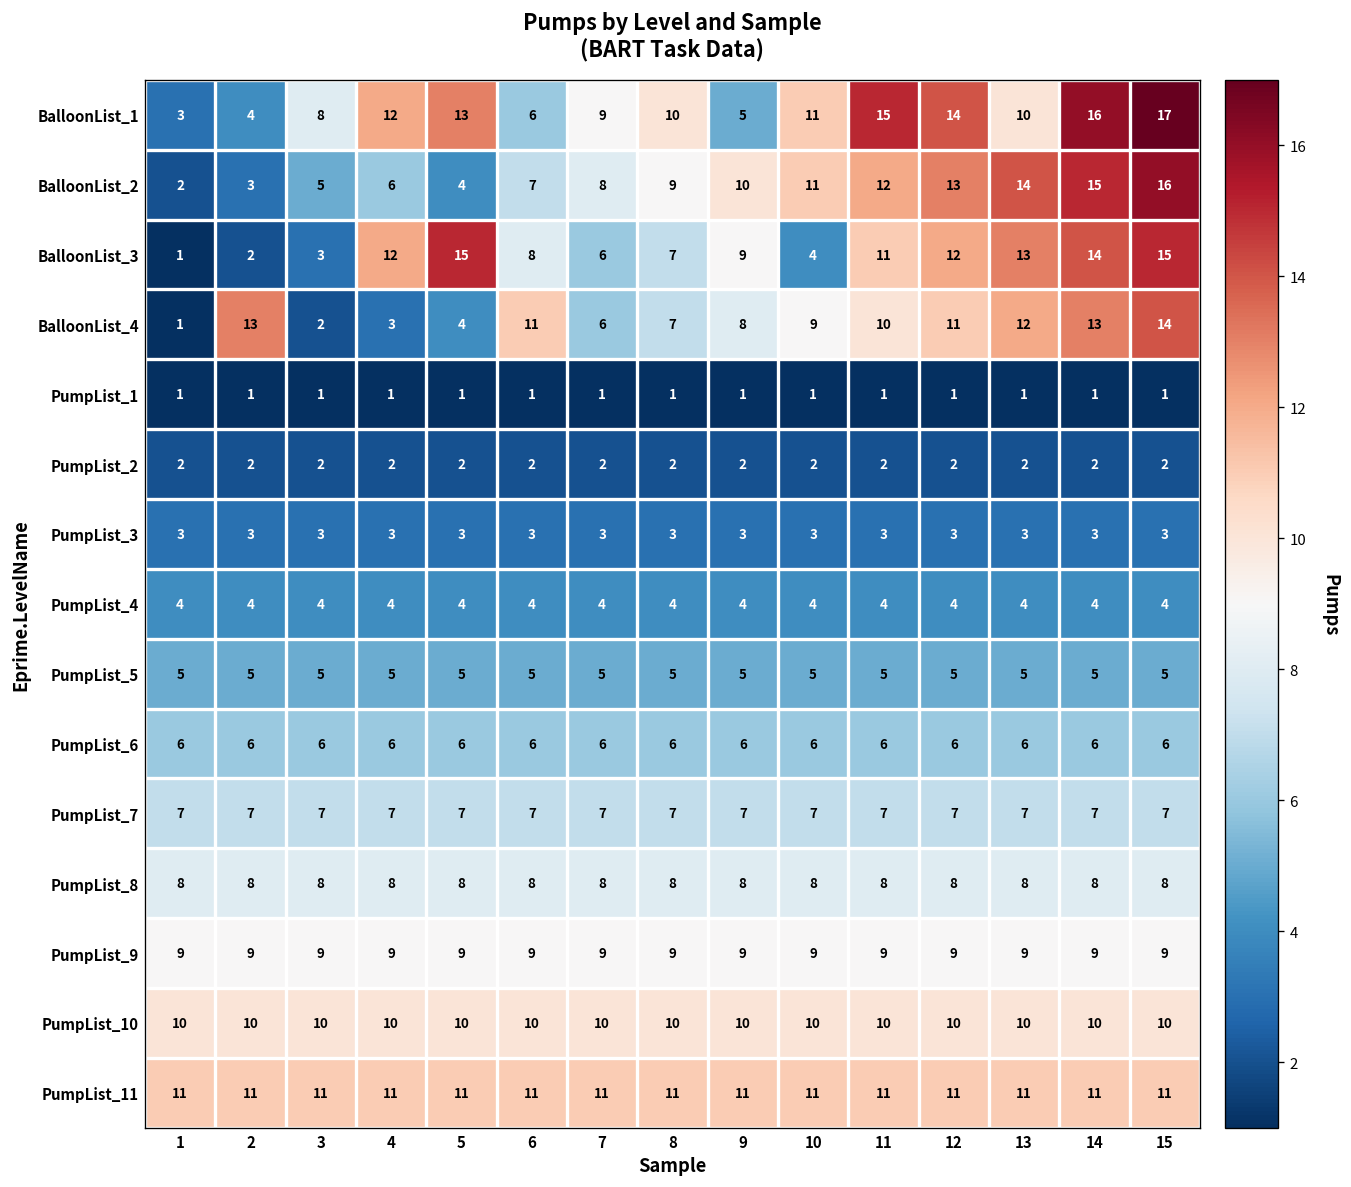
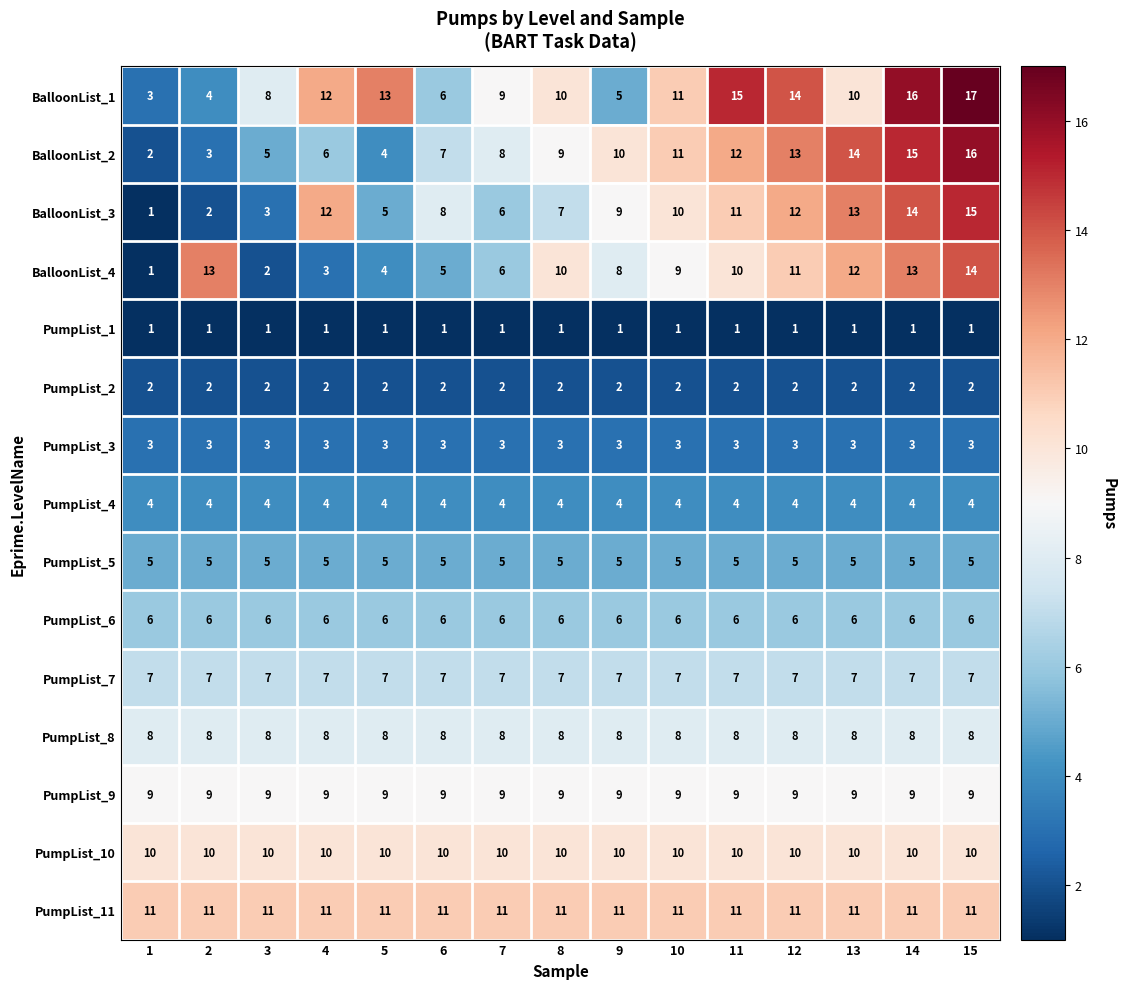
  {
    "BalloonList_3": {
      "1": 1,
      "2": 2,
      "3": 3,
      "4": 12,
-     "5": 15,
+     "5": 5,
      "6": 8,
      "7": 6,
      "8": 7,
      "9": 9,
-     "10": 4,
+     "10": 10,
      "11": 11,
      "12": 12,
      "13": 13,
      "14": 14,
      "15": 15
    },
    "BalloonList_4": {
      "1": 1,
      "2": 13,
      "3": 2,
      "4": 3,
      "5": 4,
-     "6": 11,
+     "6": 5,
      "7": 6,
-     "8": 7,
+     "8": 10,
      "9": 8,
      "10": 9,
      "11": 10,
      "12": 11,
      "13": 12,
      "14": 13,
      "15": 14
    }
  }
